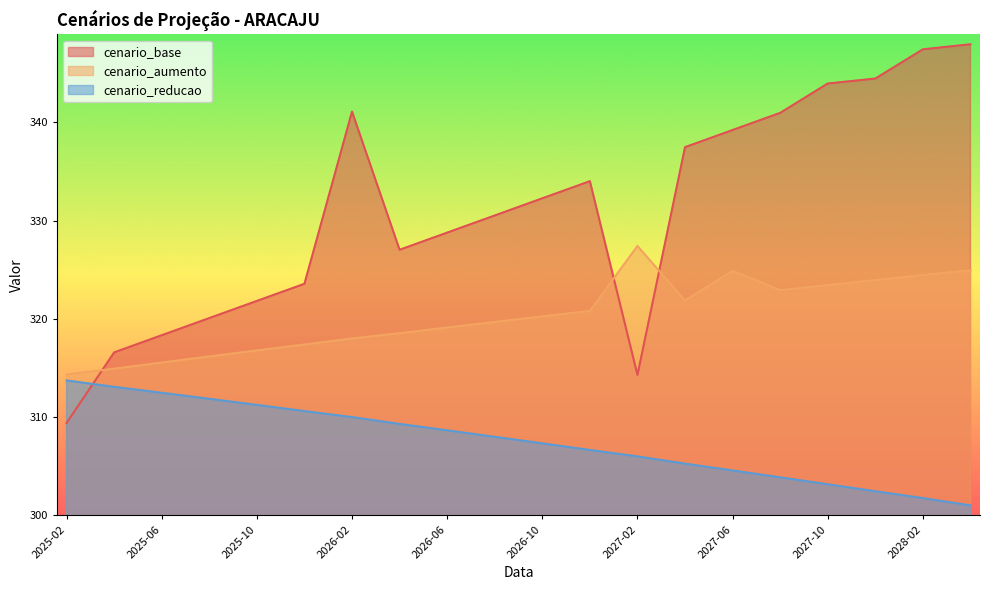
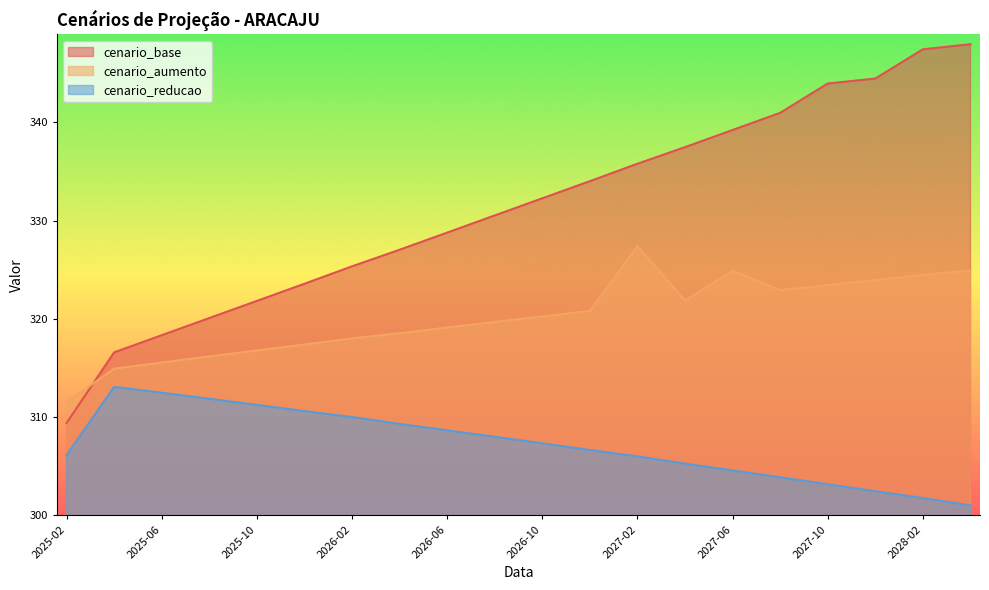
  {
    "cenario_base": {
      "2025-02": 309,
      "2025-06": 318,
      "2025-10": 322,
-     "2026-02": 341,
+     "2026-02": 325,
      "2026-06": 329,
      "2026-10": 332,
-     "2027-02": 314,
+     "2027-02": 336,
      "2027-06": 339,
      "2027-10": 344,
      "2028-02": 347
    },
    "cenario_aumento": {
-     "2025-02": 314,
+     "2025-02": 312,
      "2025-06": 316,
      "2025-10": 317,
      "2026-02": 318,
      "2026-06": 319,
      "2026-10": 320,
      "2027-02": 327,
      "2027-06": 325,
      "2027-10": 323,
      "2028-02": 324
    },
    "cenario_reducao": {
-     "2025-02": 314,
+     "2025-02": 306,
      "2025-06": 312,
      "2025-10": 311,
      "2026-02": 310,
      "2026-06": 309,
      "2026-10": 307,
      "2027-02": 306,
      "2027-06": 305,
      "2027-10": 303,
      "2028-02": 302
    }
  }
